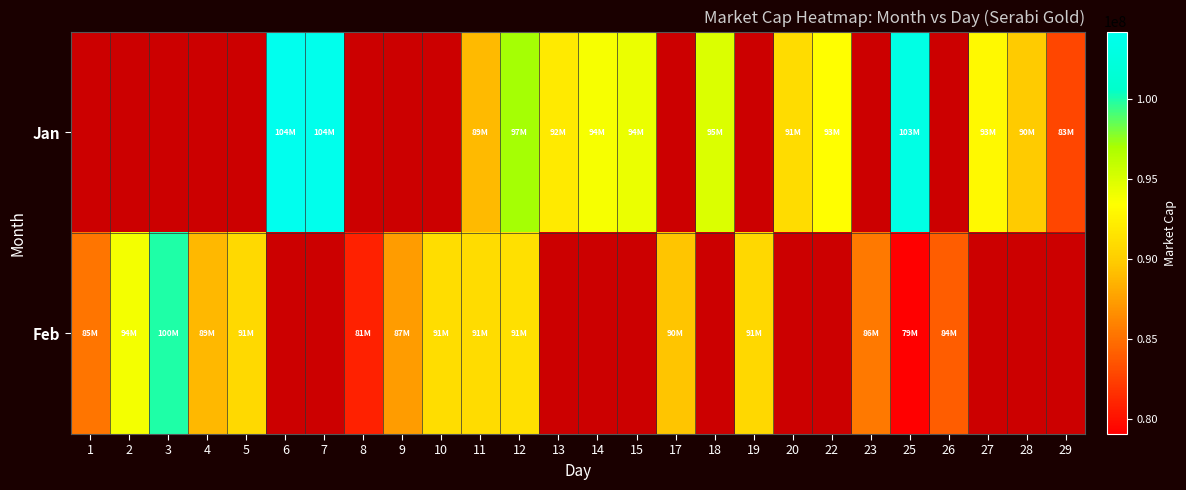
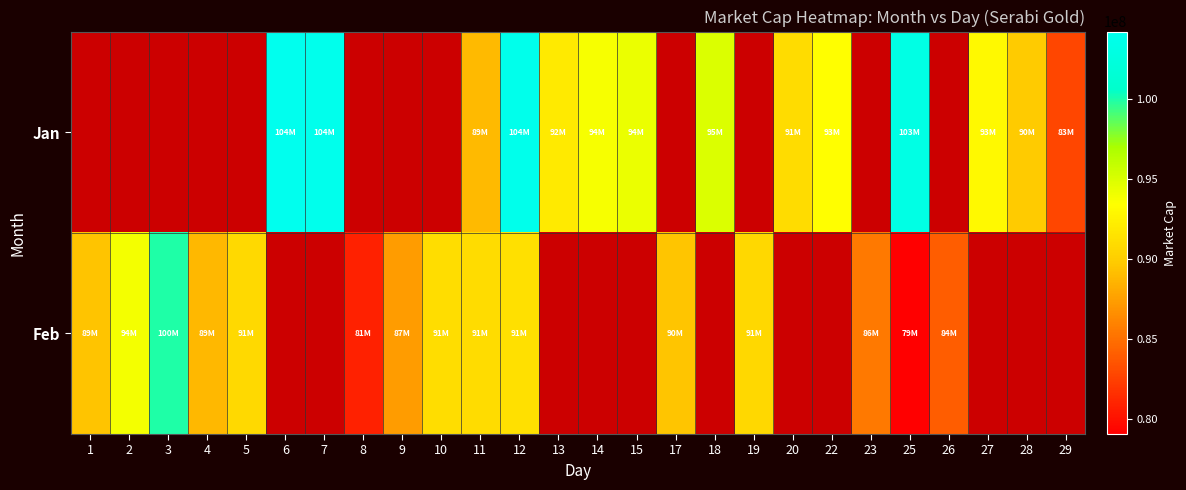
  {
    "Jan": {
      "6": "104M",
      "7": "104M",
      "11": "89M",
-     "12": "97M",
+     "12": "104M",
      "13": "92M",
      "14": "94M",
      "15": "94M",
      "18": "95M",
      "20": "91M",
      "22": "93M",
      "25": "103M",
      "27": "93M",
      "28": "90M",
      "29": "83M"
    },
    "Feb": {
-     "1": "85M",
+     "1": "89M",
      "2": "94M",
      "3": "100M",
      "4": "89M",
      "5": "91M",
      "8": "81M",
      "9": "87M",
      "10": "91M",
      "11": "91M",
      "12": "91M",
      "17": "90M",
      "19": "91M",
      "23": "86M",
      "25": "79M",
      "26": "84M"
    }
  }
